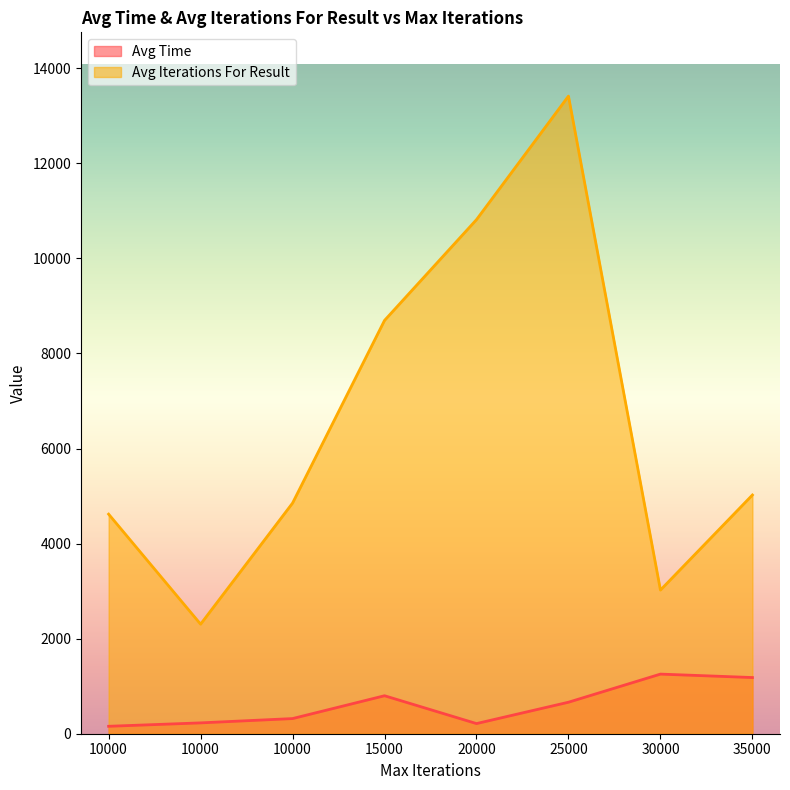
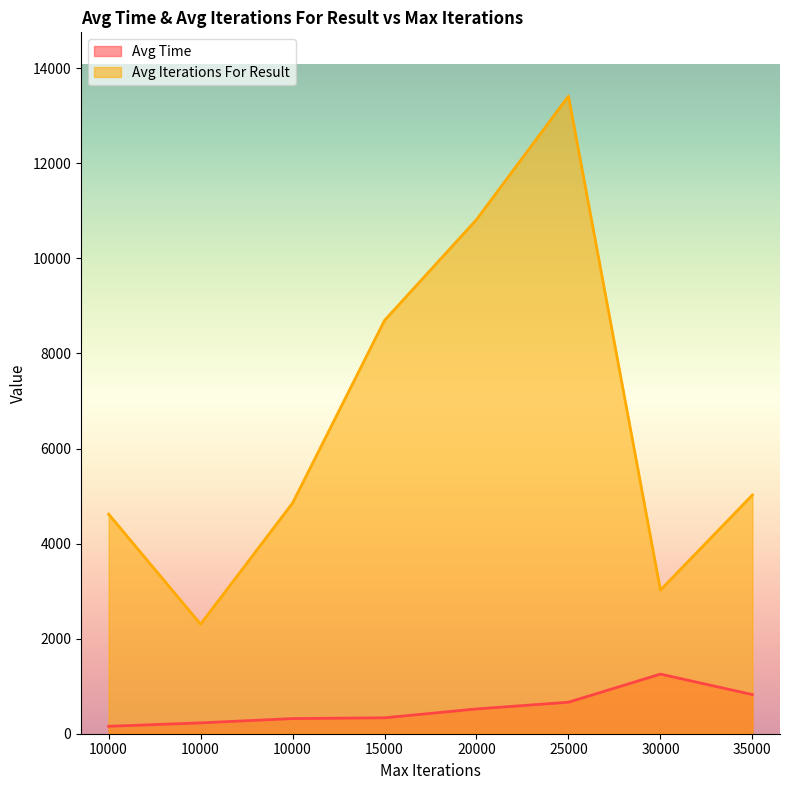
  {
    "Avg Time": {
-     "15000": 800,
-     "20000": 200,
+     "15000": 300,
+     "20000": 500,
      "25000": 700,
      "30000": 1300,
-     "35000": 1200
+     "35000": 800
    },
    "Avg Iterations For Result": {
      "15000": 8700,
      "20000": 10800,
      "25000": 13400,
      "30000": 3000,
      "35000": 5000
    }
  }
